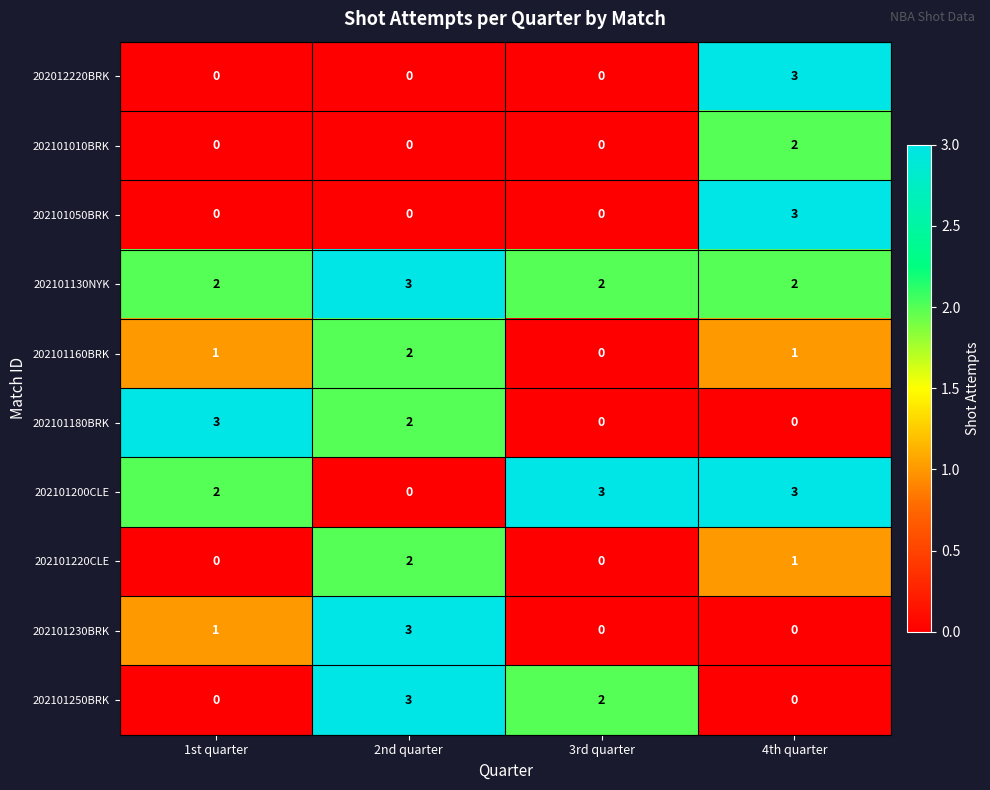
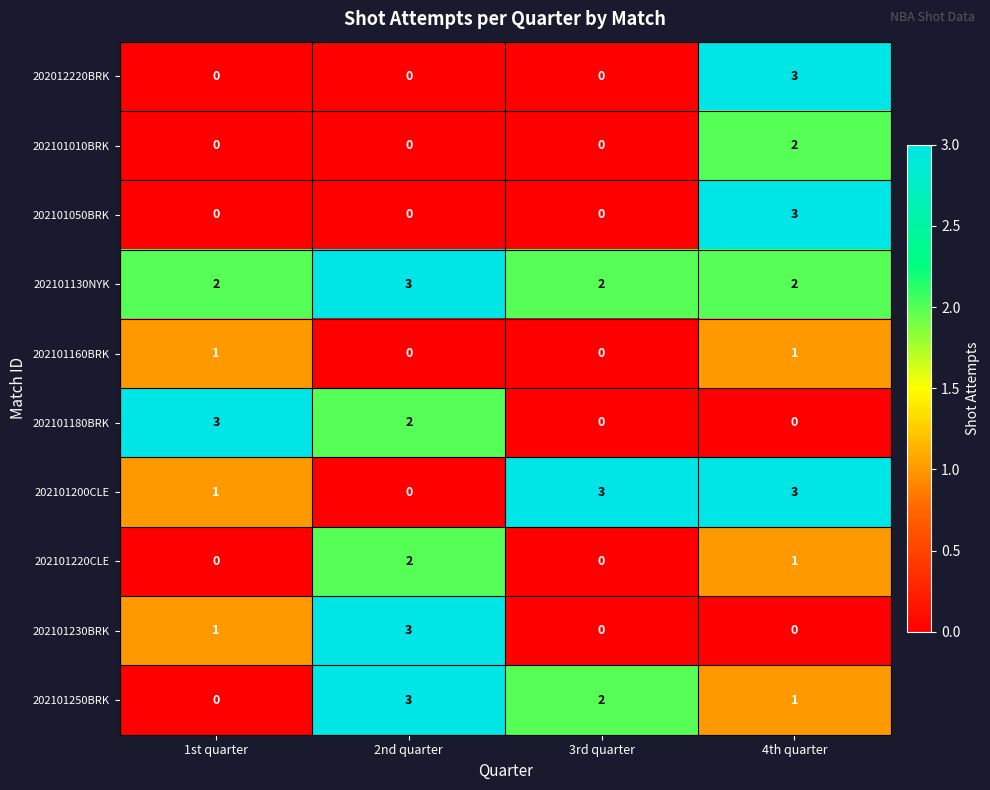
  {
    "202012220BRK": {
      "1st quarter": 0,
      "2nd quarter": 0,
      "3rd quarter": 0,
      "4th quarter": 3
    },
    "202101010BRK": {
      "1st quarter": 0,
      "2nd quarter": 0,
      "3rd quarter": 0,
      "4th quarter": 2
    },
    "202101050BRK": {
      "1st quarter": 0,
      "2nd quarter": 0,
      "3rd quarter": 0,
      "4th quarter": 3
    },
    "202101130NYK": {
      "1st quarter": 2,
      "2nd quarter": 3,
      "3rd quarter": 2,
      "4th quarter": 2
    },
    "202101160BRK": {
      "1st quarter": 1,
-     "2nd quarter": 2,
+     "2nd quarter": 0,
      "3rd quarter": 0,
      "4th quarter": 1
    },
    "202101180BRK": {
      "1st quarter": 3,
      "2nd quarter": 2,
      "3rd quarter": 0,
      "4th quarter": 0
    },
    "202101200CLE": {
-     "1st quarter": 2,
+     "1st quarter": 1,
      "2nd quarter": 0,
      "3rd quarter": 3,
      "4th quarter": 3
    },
    "202101220CLE": {
      "1st quarter": 0,
      "2nd quarter": 2,
      "3rd quarter": 0,
      "4th quarter": 1
    },
    "202101230BRK": {
      "1st quarter": 1,
      "2nd quarter": 3,
      "3rd quarter": 0,
      "4th quarter": 0
    },
    "202101250BRK": {
      "1st quarter": 0,
      "2nd quarter": 3,
      "3rd quarter": 2,
-     "4th quarter": 0
+     "4th quarter": 1
    }
  }
